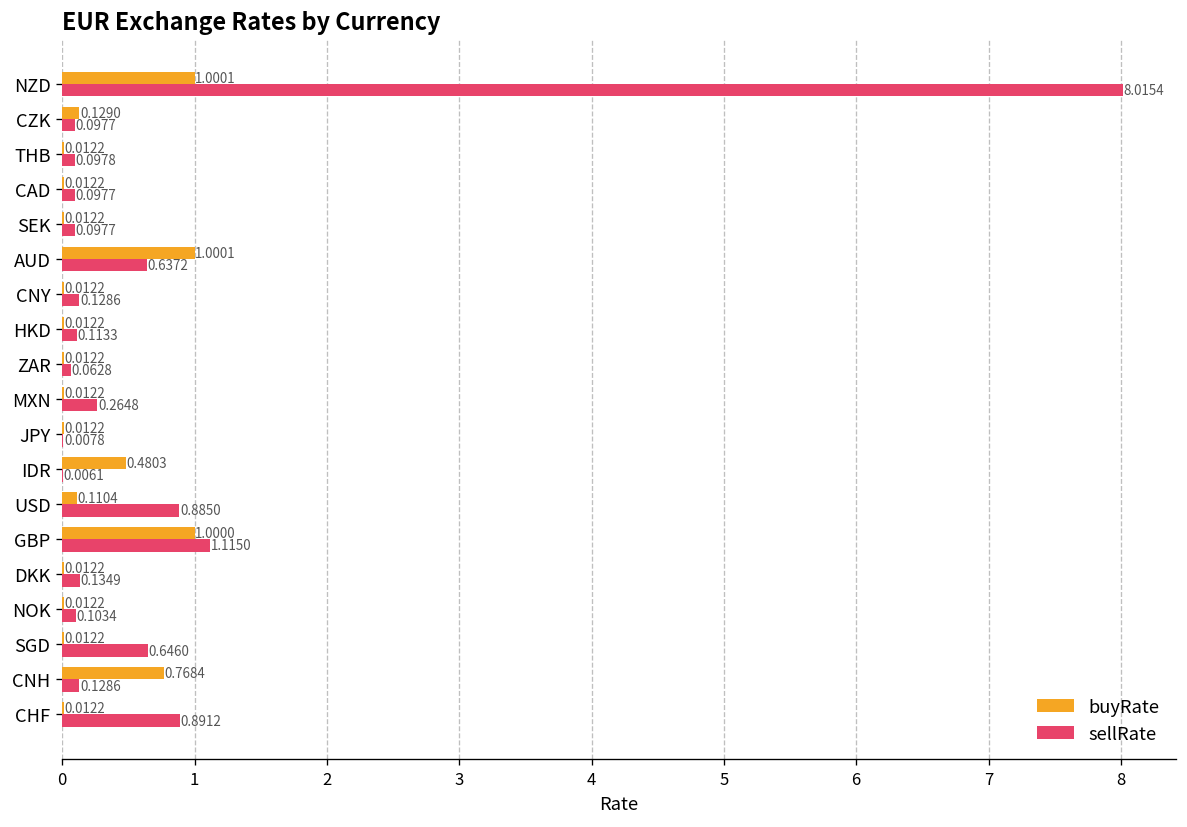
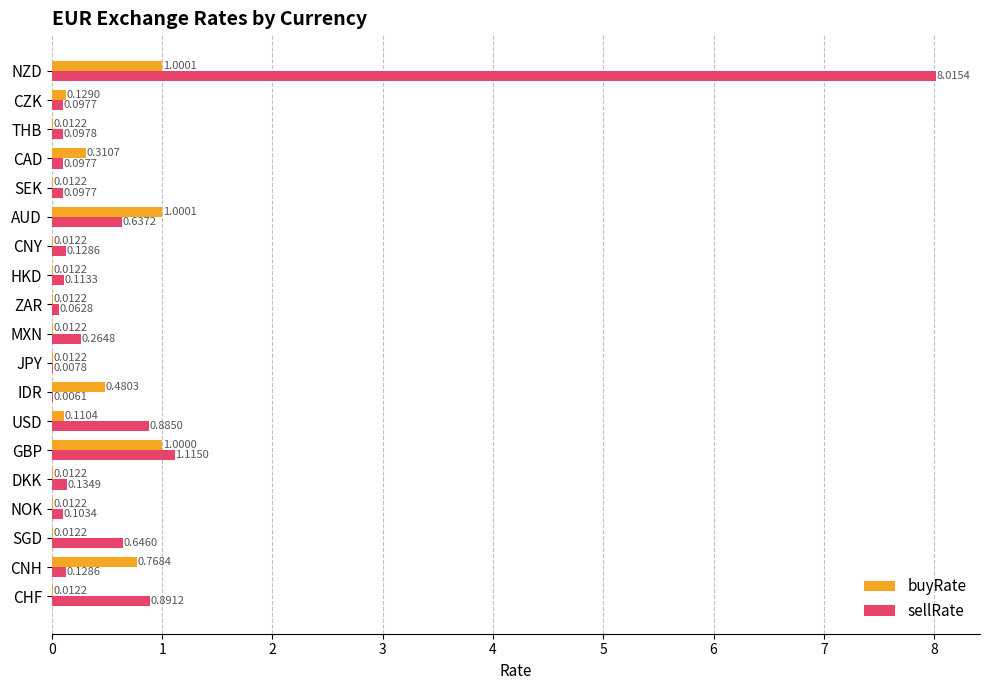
  {
    "buyRate": {
      "NZD": 1.0001,
      "CZK": 0.1290,
      "THB": 0.0122,
-     "CAD": 0.0122,
+     "CAD": 0.3107,
      "SEK": 0.0122,
      "AUD": 1.0001,
      "CNY": 0.0122,
      "HKD": 0.0122,
      "ZAR": 0.0122,
      "MXN": 0.0122,
      "JPY": 0.0122,
      "IDR": 0.4803,
      "USD": 0.1104,
      "GBP": 1.0000,
      "DKK": 0.0122,
      "NOK": 0.0122,
      "SGD": 0.0122,
      "CNH": 0.7684,
      "CHF": 0.0122
    },
    "sellRate": {
      "NZD": 8.0154,
      "CZK": 0.0977,
      "THB": 0.0978,
      "CAD": 0.0977,
      "SEK": 0.0977,
      "AUD": 0.6372,
      "CNY": 0.1286,
      "HKD": 0.1133,
      "ZAR": 0.0628,
      "MXN": 0.2648,
      "JPY": 0.0078,
      "IDR": 0.0061,
      "USD": 0.8850,
      "GBP": 1.1150,
      "DKK": 0.1349,
      "NOK": 0.1034,
      "SGD": 0.6460,
      "CNH": 0.1286,
      "CHF": 0.8912
    }
  }
